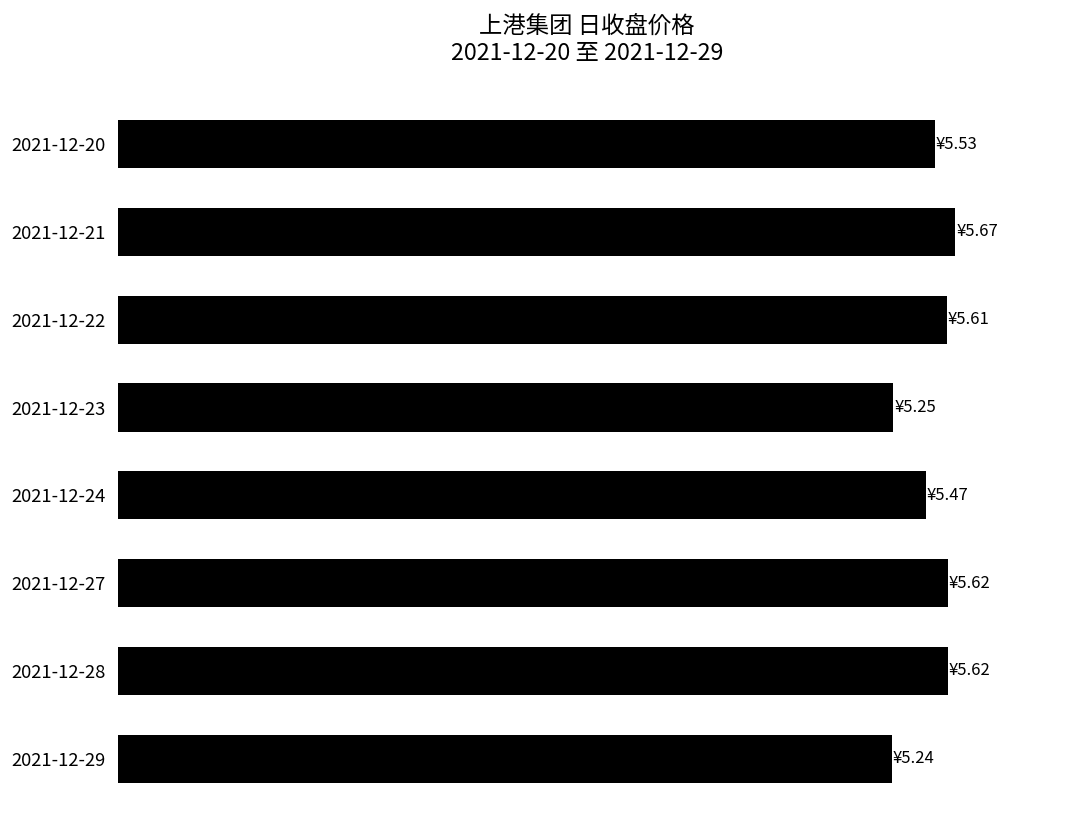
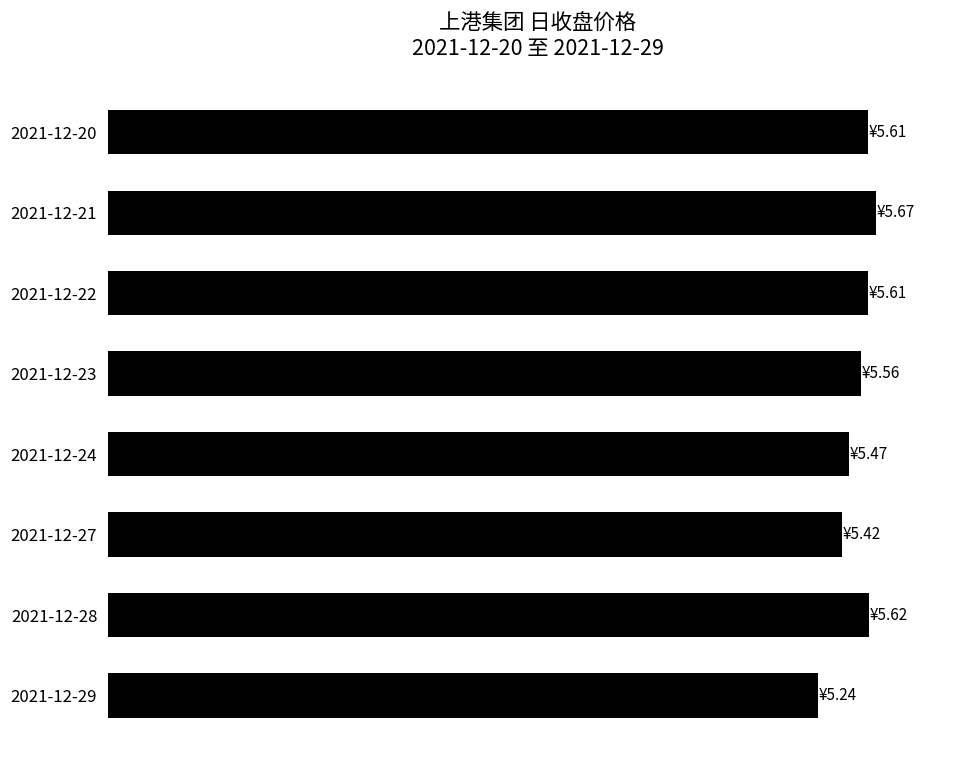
  {
-   "2021-12-20": "¥5.53",
+   "2021-12-20": "¥5.61",
    "2021-12-21": "¥5.67",
    "2021-12-22": "¥5.61",
-   "2021-12-23": "¥5.25",
+   "2021-12-23": "¥5.56",
    "2021-12-24": "¥5.47",
-   "2021-12-27": "¥5.62",
+   "2021-12-27": "¥5.42",
    "2021-12-28": "¥5.62",
    "2021-12-29": "¥5.24"
  }
